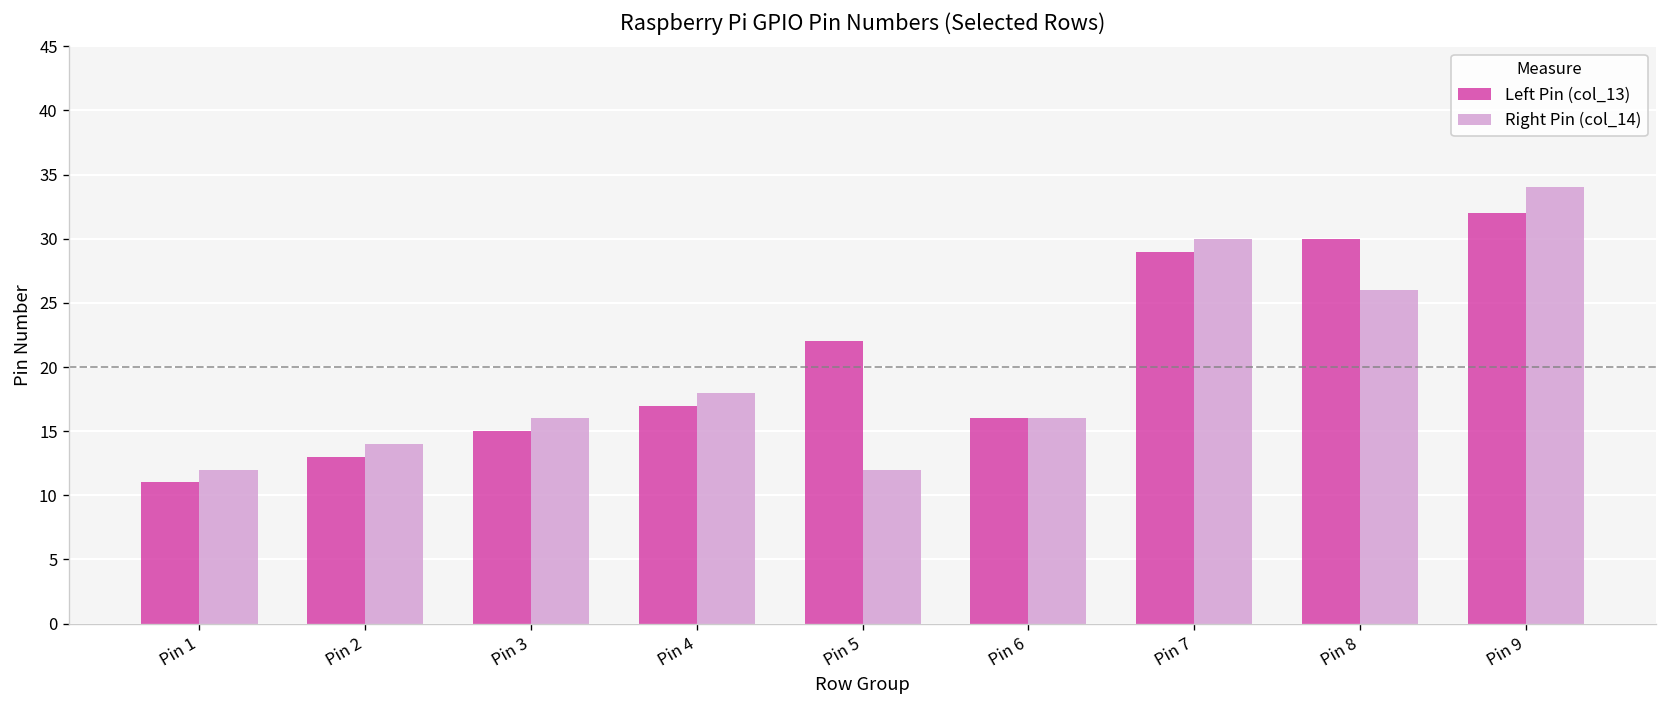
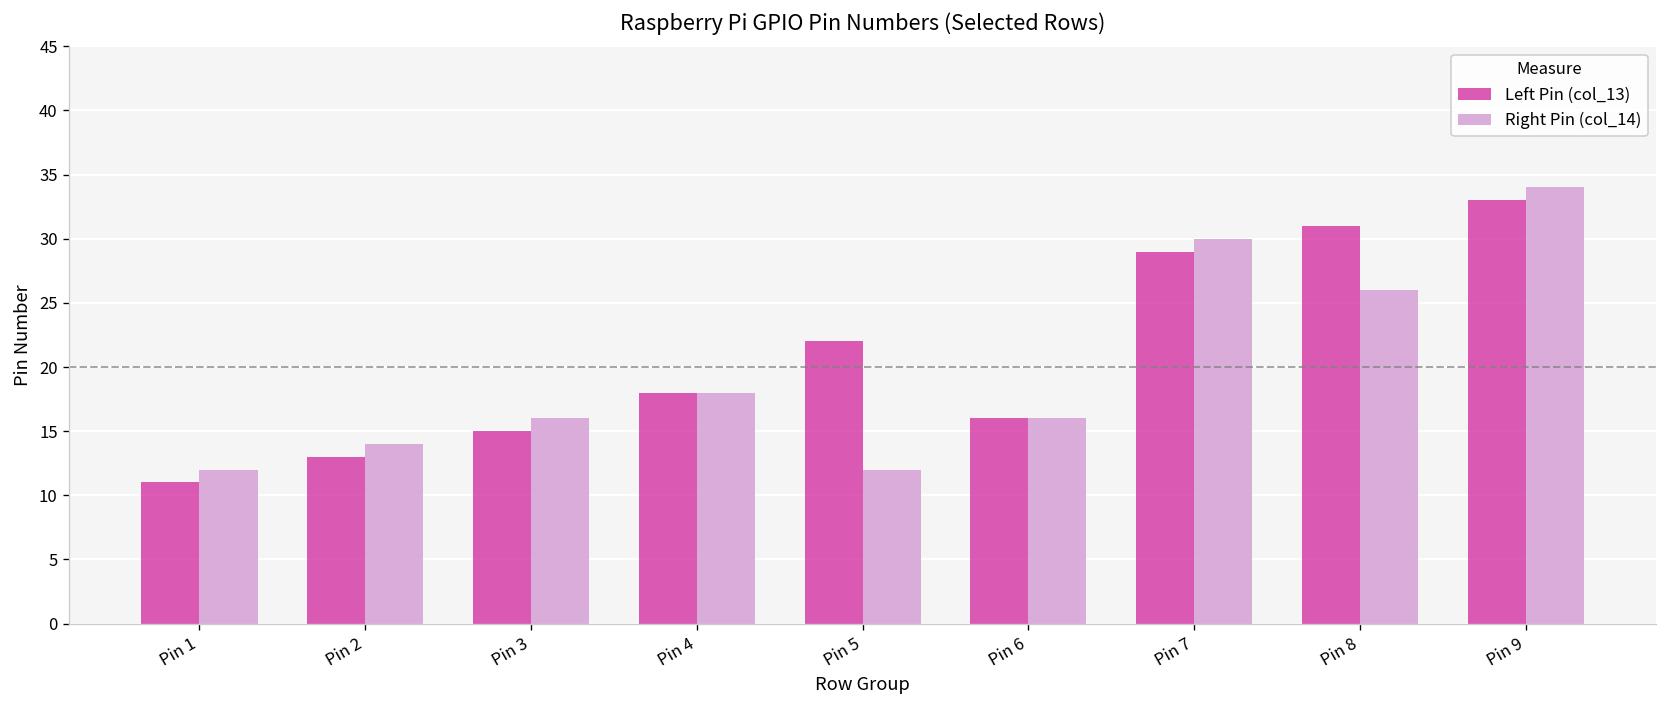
  {
    "Left Pin (col_13)": {
      "Pin 1": 11,
      "Pin 2": 13,
      "Pin 3": 15,
-     "Pin 4": 17,
+     "Pin 4": 18,
      "Pin 5": 22,
      "Pin 6": 16,
      "Pin 7": 29,
-     "Pin 8": 30,
-     "Pin 9": 32
+     "Pin 8": 31,
+     "Pin 9": 33
    },
    "Right Pin (col_14)": {
      "Pin 1": 12,
      "Pin 2": 14,
      "Pin 3": 16,
      "Pin 4": 18,
      "Pin 5": 12,
      "Pin 6": 16,
      "Pin 7": 30,
      "Pin 8": 26,
      "Pin 9": 34
    }
  }
